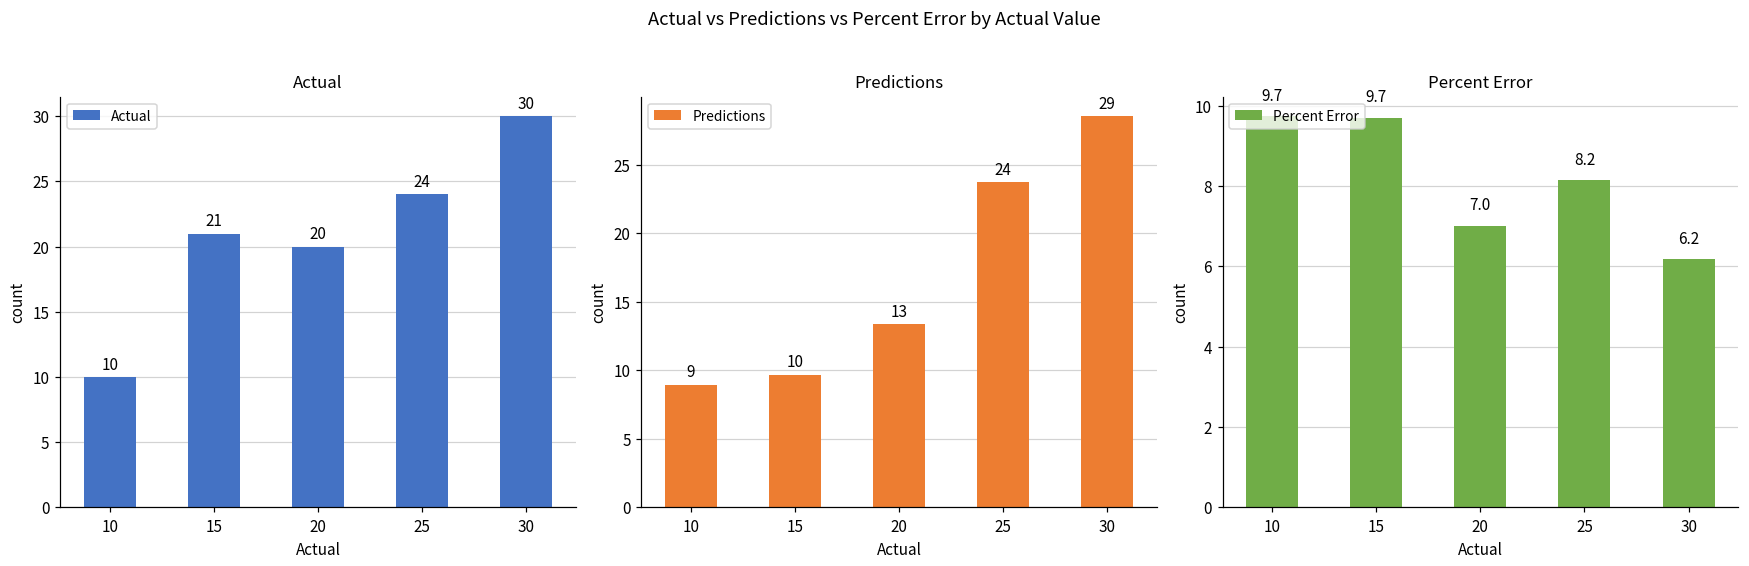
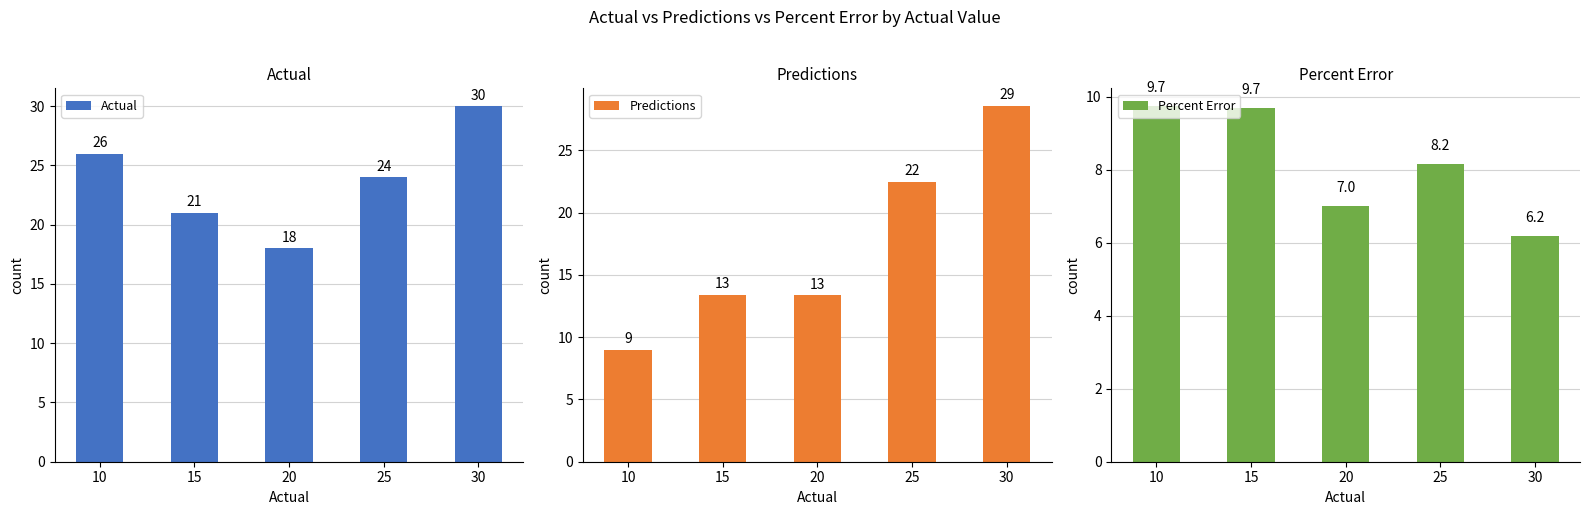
  {
    "Actual": {
-     "10": 10,
+     "10": 26,
      "15": 21,
-     "20": 20,
+     "20": 18,
      "25": 24,
      "30": 30
    },
    "Predictions": {
      "10": 9,
-     "15": 10,
+     "15": 13,
      "20": 13,
-     "25": 24,
+     "25": 22,
      "30": 29
    },
    "Percent Error": {
      "15": 9.7,
      "20": 7.0,
      "25": 8.2,
      "30": 6.2
    }
  }
